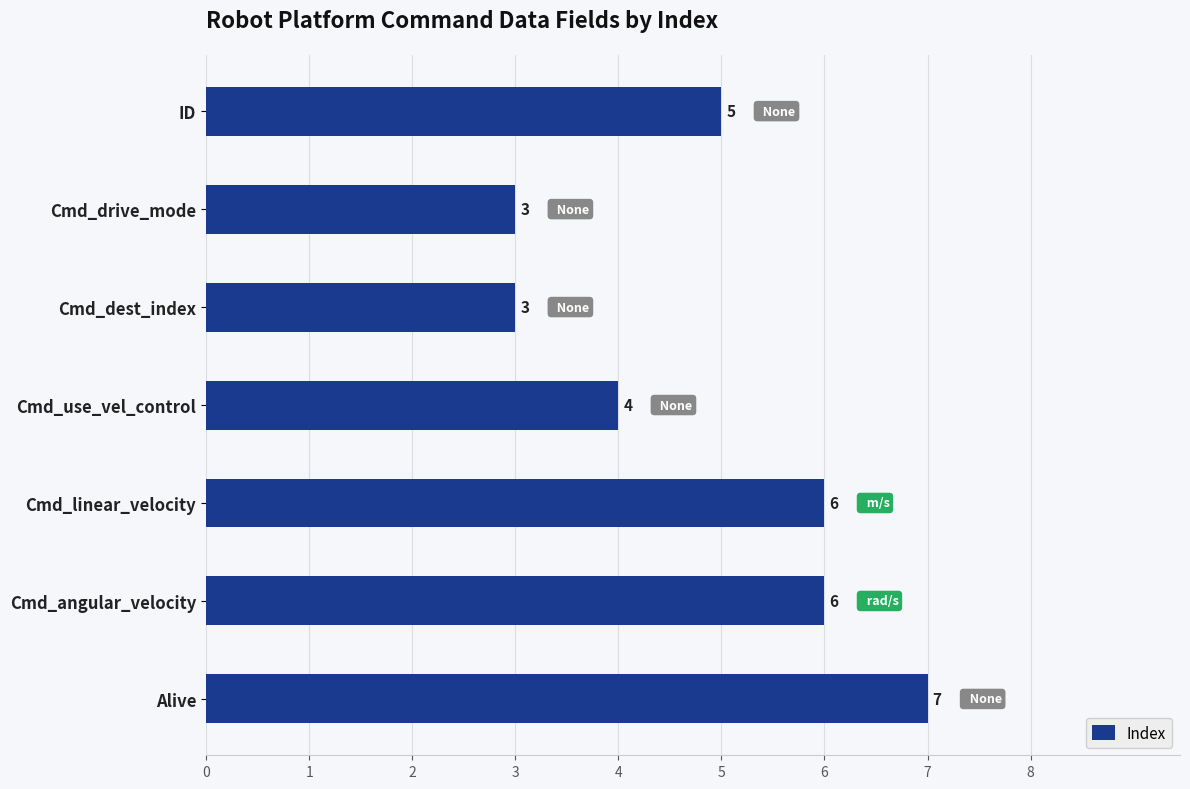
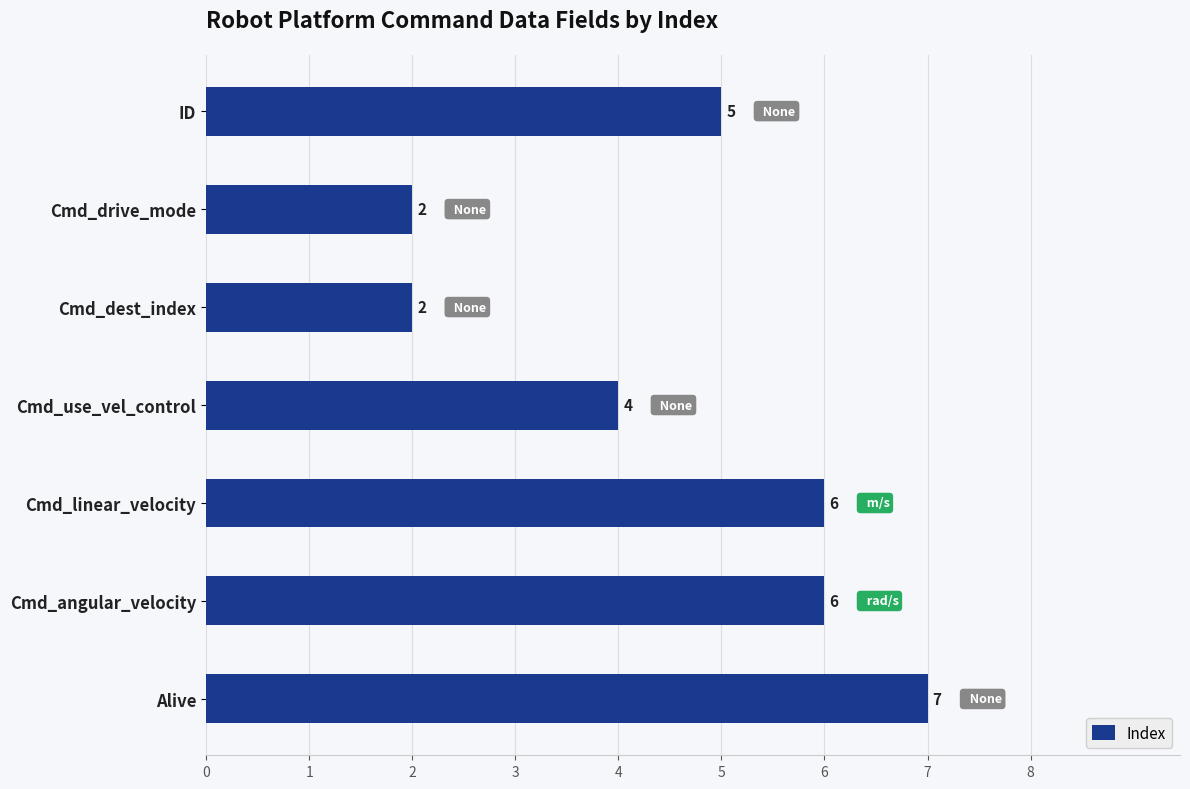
  {
    "ID": 5,
-   "Cmd_drive_mode": 3,
-   "Cmd_dest_index": 3,
+   "Cmd_drive_mode": 2,
+   "Cmd_dest_index": 2,
    "Cmd_use_vel_control": 4,
    "Cmd_linear_velocity": 6,
    "Cmd_angular_velocity": 6,
    "Alive": 7
  }
